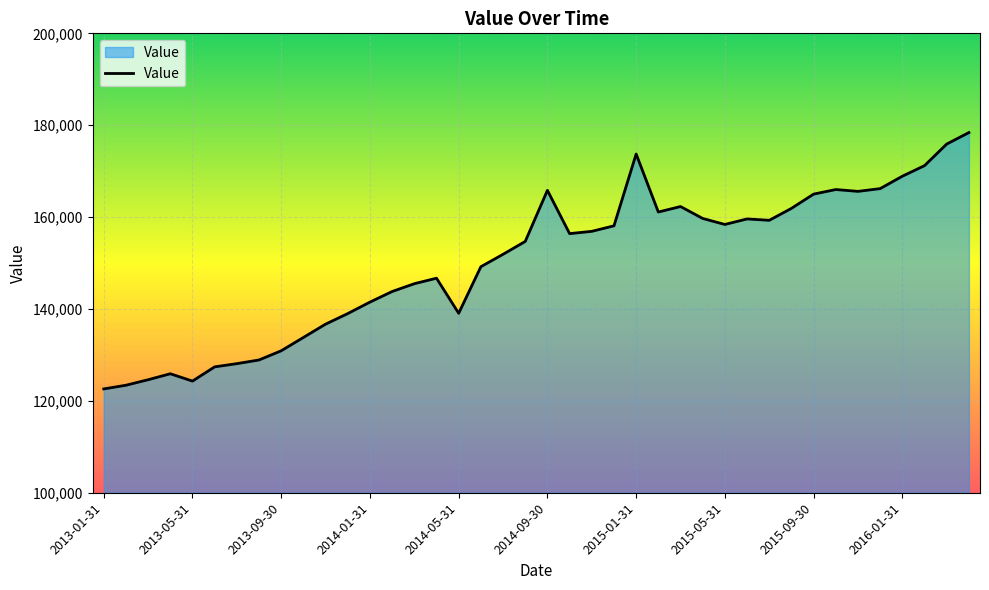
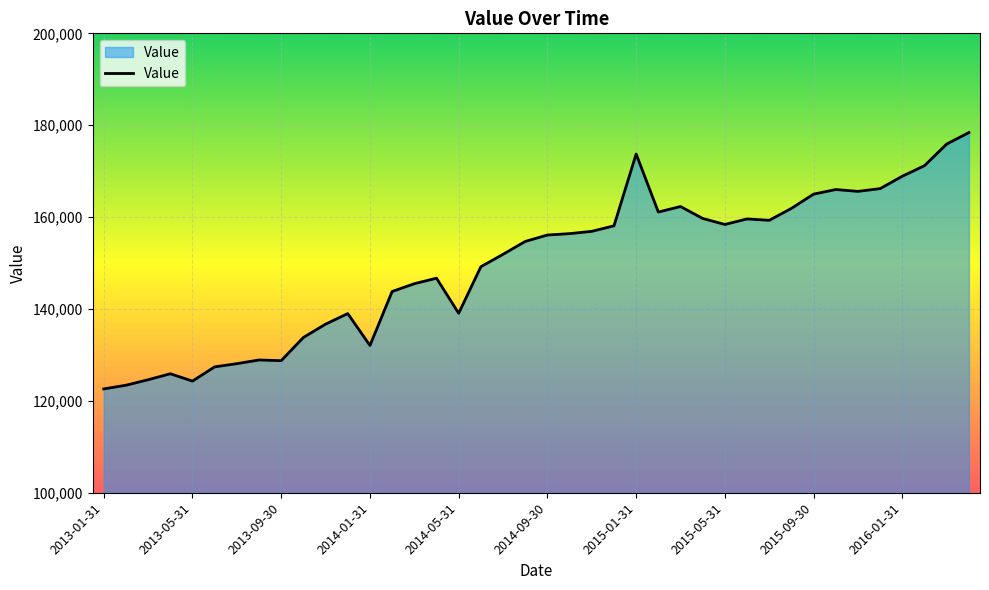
  {
    "2013-01-31": "123,000",
    "2013-05-31": "124,000",
-   "2013-09-30": "131,000",
-   "2014-01-31": "142,000",
+   "2013-09-30": "129,000",
+   "2014-01-31": "132,000",
    "2014-05-31": "139,000",
-   "2014-09-30": "166,000",
+   "2014-09-30": "156,000",
    "2015-01-31": "174,000",
    "2015-05-31": "158,000",
    "2015-09-30": "165,000",
    "2016-01-31": "169,000"
  }
